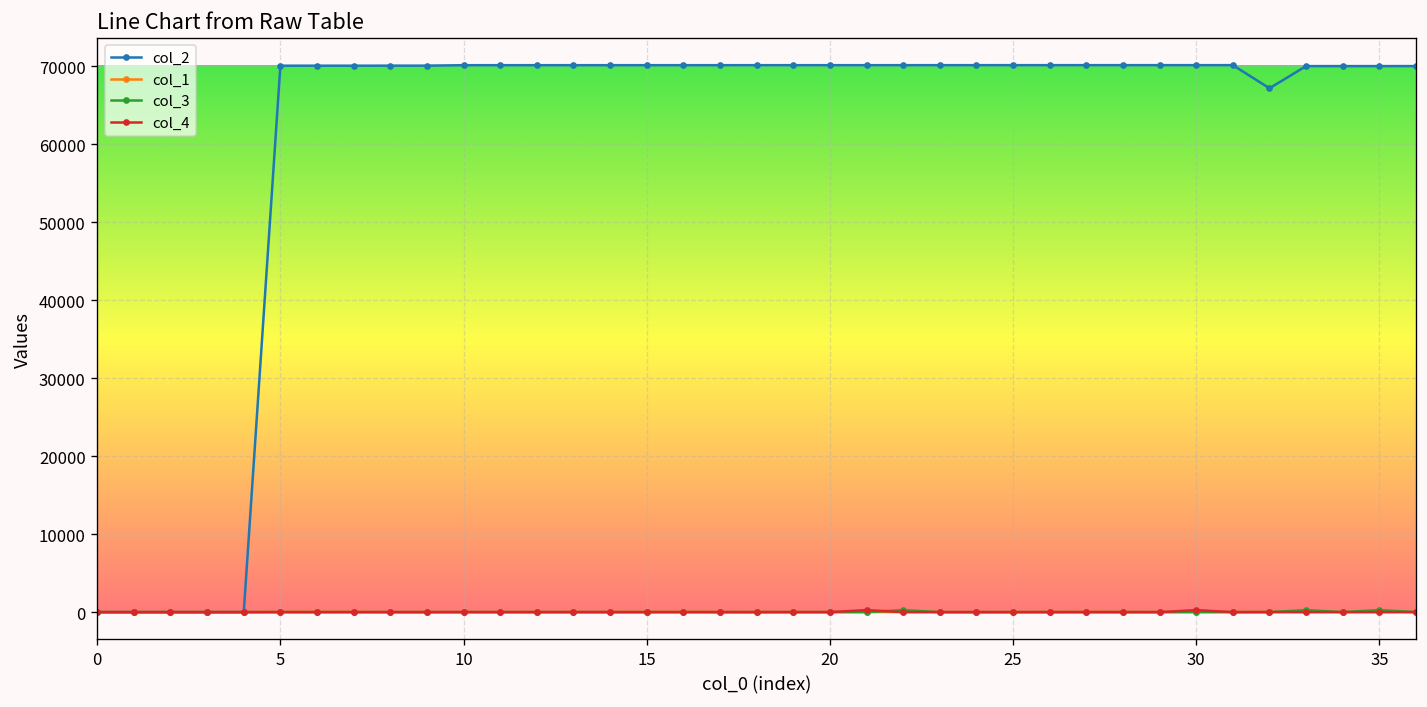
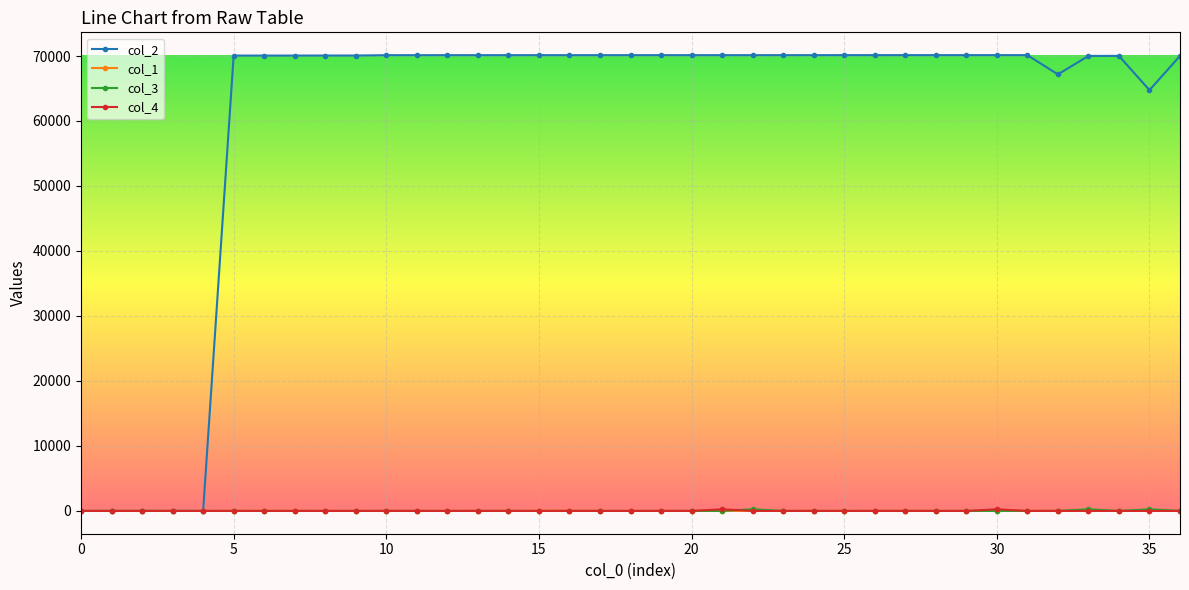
  {
    "col_2": {
      "5": 70000,
      "10": 70000,
      "15": 70000,
      "20": 70000,
      "25": 70000,
      "30": 70000,
-     "35": 70000
+     "35": 65000
    }
  }
